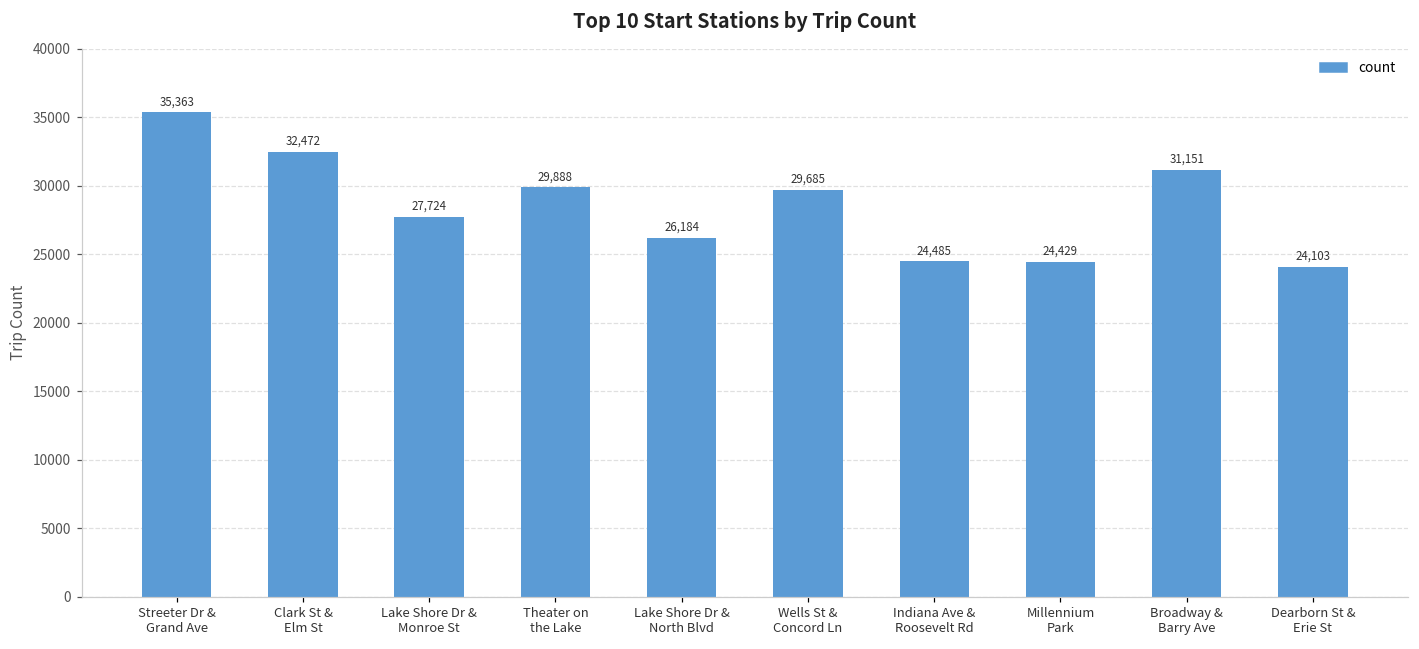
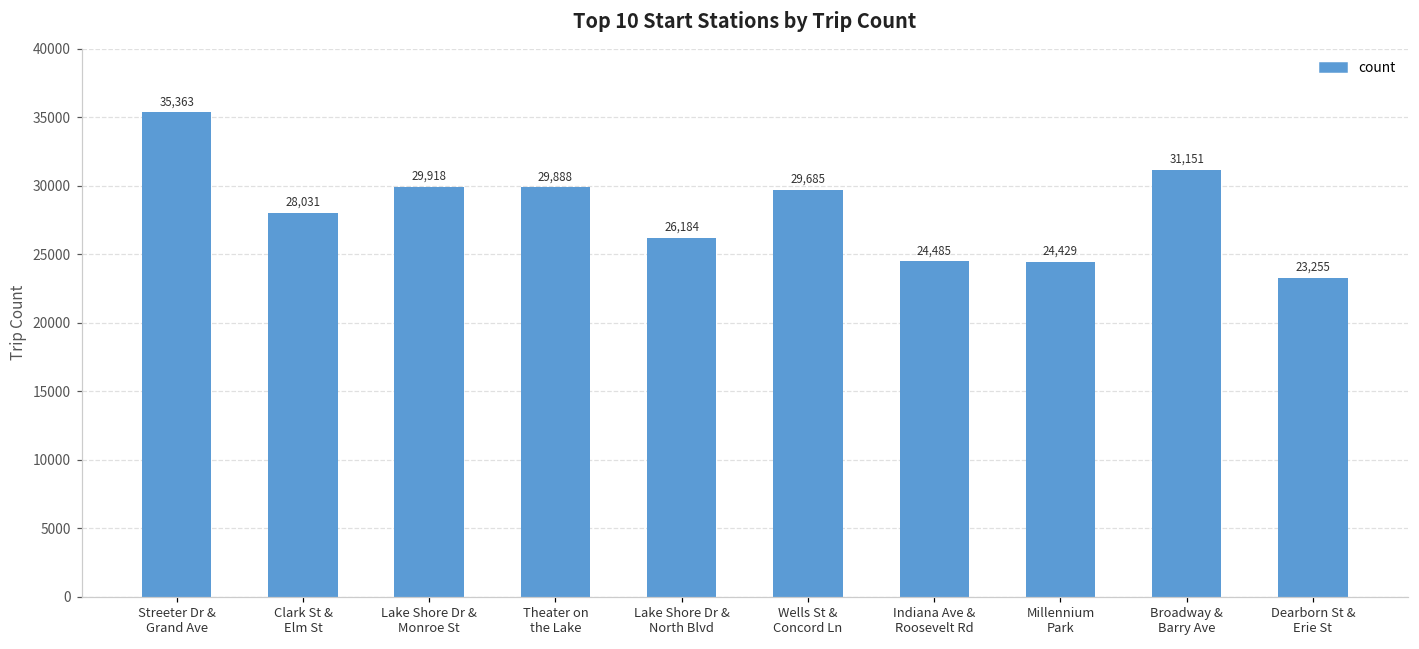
  {
    "Streeter Dr & Grand Ave": "35,363",
-   "Clark St & Elm St": "32,472",
-   "Lake Shore Dr & Monroe St": "27,724",
+   "Clark St & Elm St": "28,031",
+   "Lake Shore Dr & Monroe St": "29,918",
    "Theater on the Lake": "29,888",
    "Lake Shore Dr & North Blvd": "26,184",
    "Wells St & Concord Ln": "29,685",
    "Indiana Ave & Roosevelt Rd": "24,485",
    "Millennium Park": "24,429",
    "Broadway & Barry Ave": "31,151",
-   "Dearborn St & Erie St": "24,103"
+   "Dearborn St & Erie St": "23,255"
  }
